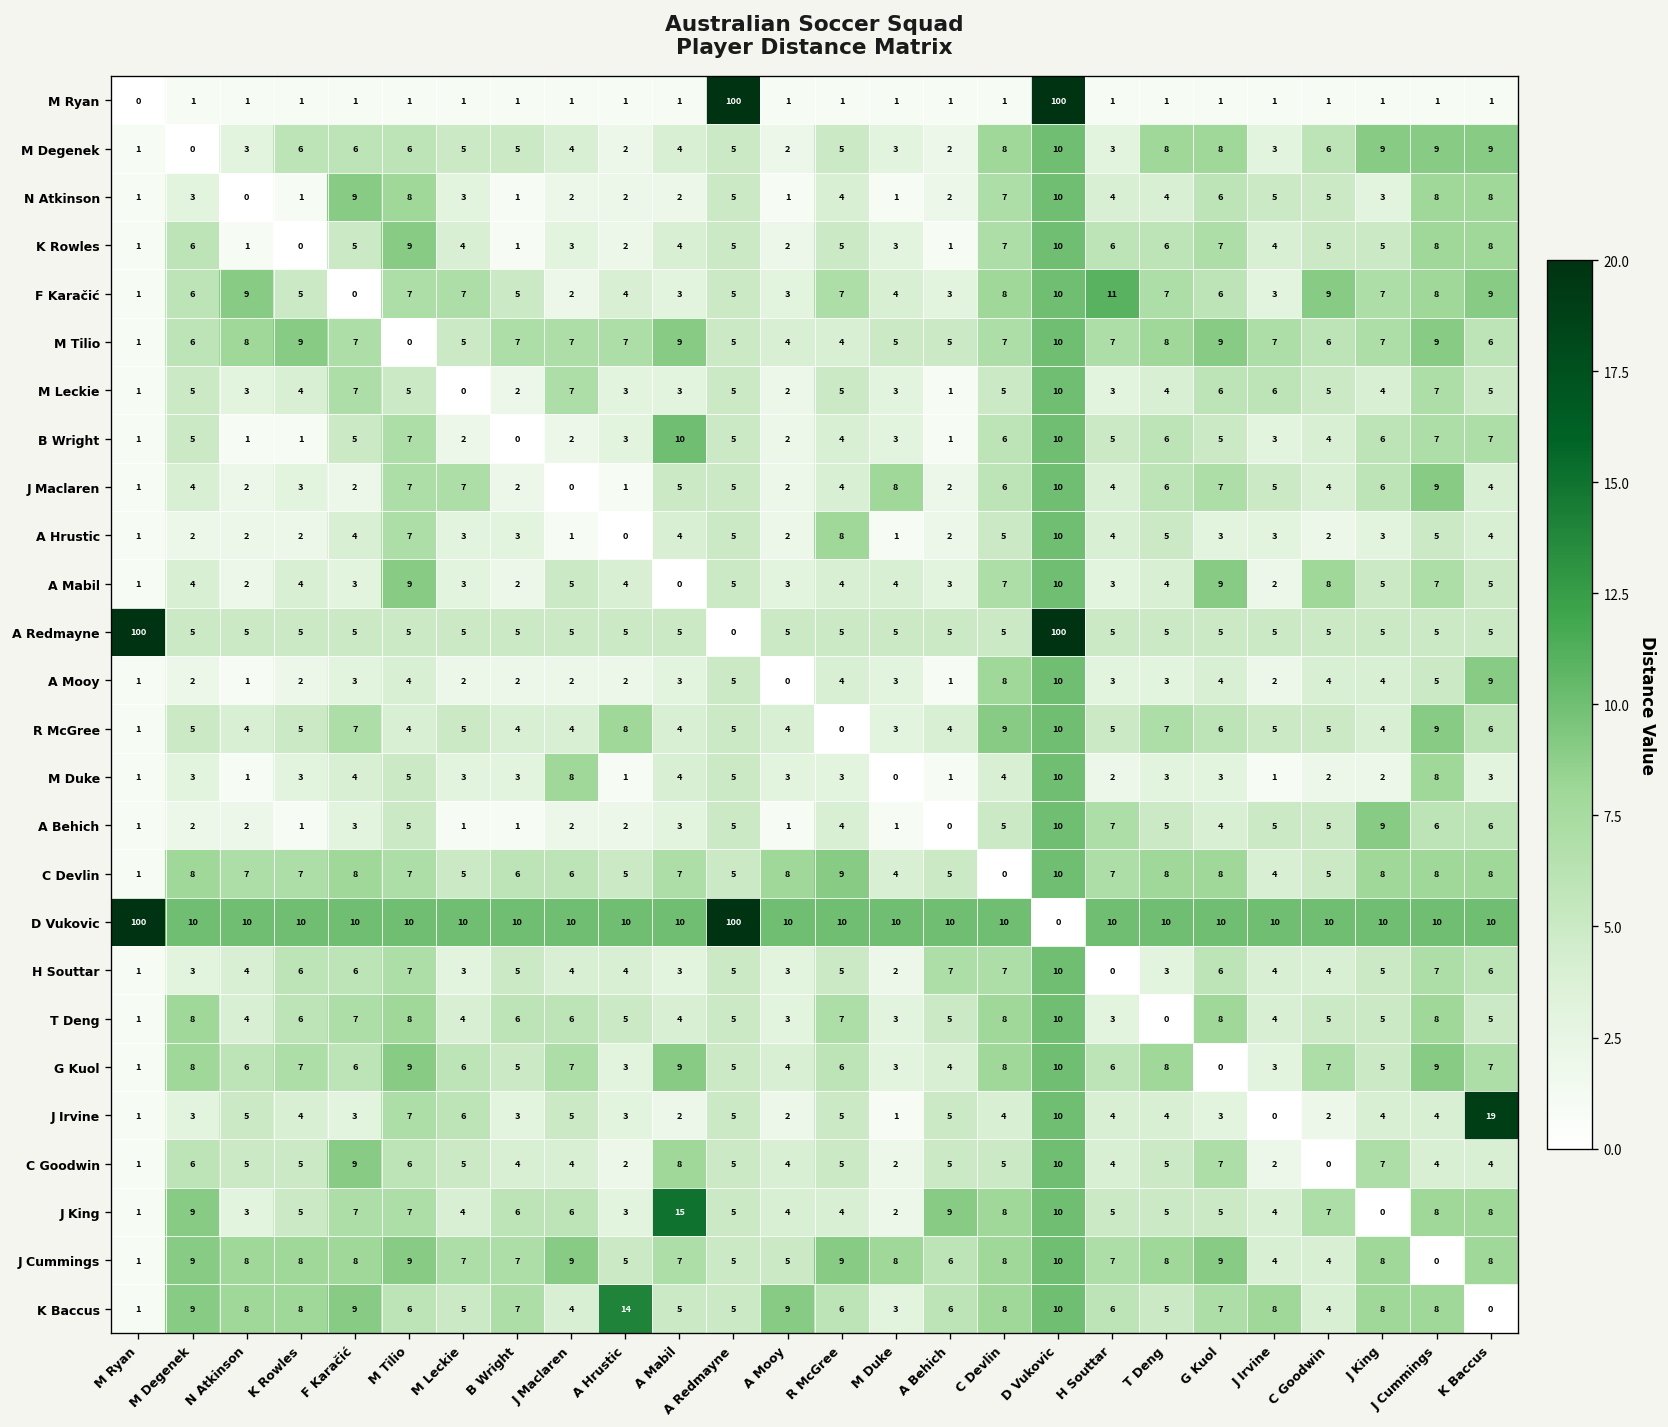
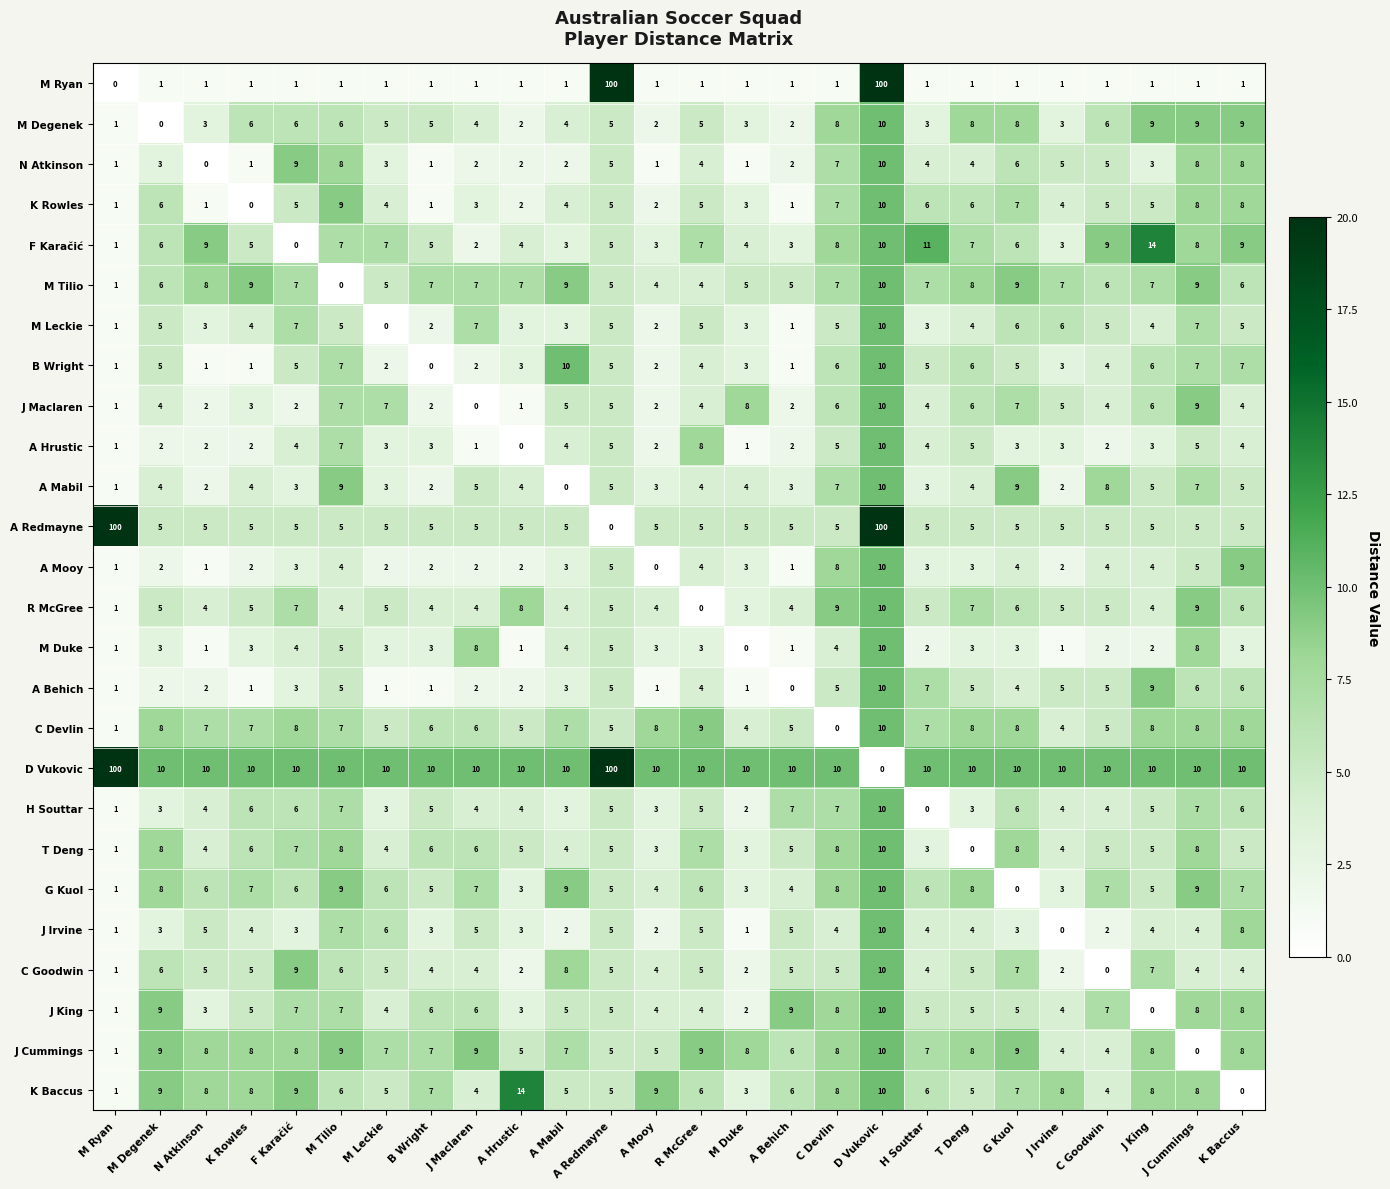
  {
    "F Karačić": {
      "M Ryan": 1,
      "M Degenek": 6,
      "N Atkinson": 9,
      "K Rowles": 5,
      "F Karačić": 0,
      "M Tilio": 7,
      "M Leckie": 7,
      "B Wright": 5,
      "J Maclaren": 2,
      "A Hrustic": 4,
      "A Mabil": 3,
      "A Redmayne": 5,
      "A Mooy": 3,
      "R McGree": 7,
      "M Duke": 4,
      "A Behich": 3,
      "C Devlin": 8,
      "D Vukovic": 10,
      "H Souttar": 11,
      "T Deng": 7,
      "G Kuol": 6,
      "J Irvine": 3,
      "C Goodwin": 9,
-     "J King": 7,
+     "J King": 14,
      "J Cummings": 8,
      "K Baccus": 9
    },
    "J Irvine": {
      "M Ryan": 1,
      "M Degenek": 3,
      "N Atkinson": 5,
      "K Rowles": 4,
      "F Karačić": 3,
      "M Tilio": 7,
      "M Leckie": 6,
      "B Wright": 3,
      "J Maclaren": 5,
      "A Hrustic": 3,
      "A Mabil": 2,
      "A Redmayne": 5,
      "A Mooy": 2,
      "R McGree": 5,
      "M Duke": 1,
      "A Behich": 5,
      "C Devlin": 4,
      "D Vukovic": 10,
      "H Souttar": 4,
      "T Deng": 4,
      "G Kuol": 3,
      "J Irvine": 0,
      "C Goodwin": 2,
      "J King": 4,
      "J Cummings": 4,
-     "K Baccus": 19
+     "K Baccus": 8
    },
    "J King": {
      "M Ryan": 1,
      "M Degenek": 9,
      "N Atkinson": 3,
      "K Rowles": 5,
      "F Karačić": 7,
      "M Tilio": 7,
      "M Leckie": 4,
      "B Wright": 6,
      "J Maclaren": 6,
      "A Hrustic": 3,
-     "A Mabil": 15,
+     "A Mabil": 5,
      "A Redmayne": 5,
      "A Mooy": 4,
      "R McGree": 4,
      "M Duke": 2,
      "A Behich": 9,
      "C Devlin": 8,
      "D Vukovic": 10,
      "H Souttar": 5,
      "T Deng": 5,
      "G Kuol": 5,
      "J Irvine": 4,
      "C Goodwin": 7,
      "J King": 0,
      "J Cummings": 8,
      "K Baccus": 8
    }
  }
